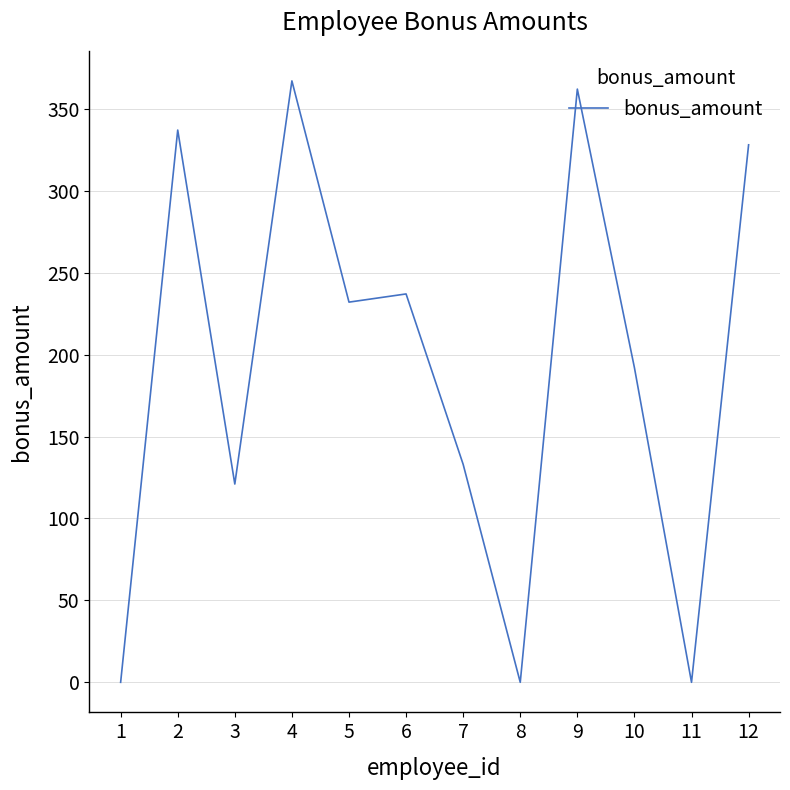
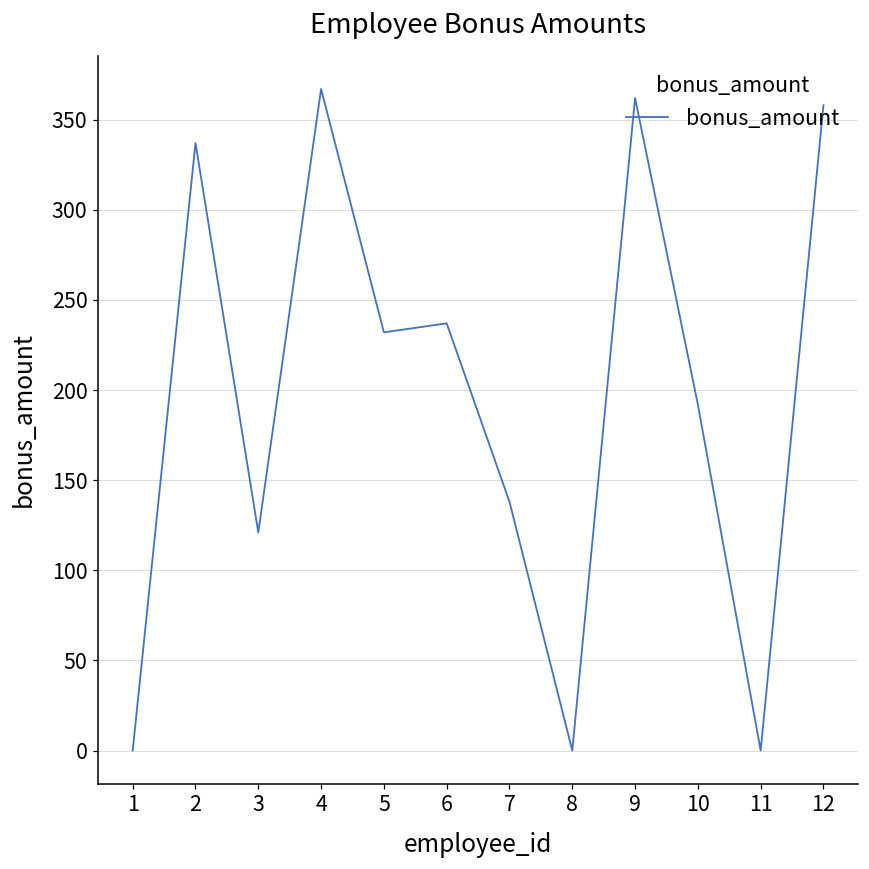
  {
    "1": 0,
    "2": 337,
    "3": 121,
    "4": 367,
    "5": 232,
    "6": 237,
-   "7": 133,
+   "7": 138,
    "8": 0,
    "9": 362,
    "10": 192,
    "11": 0,
-   "12": 328
+   "12": 358
  }
